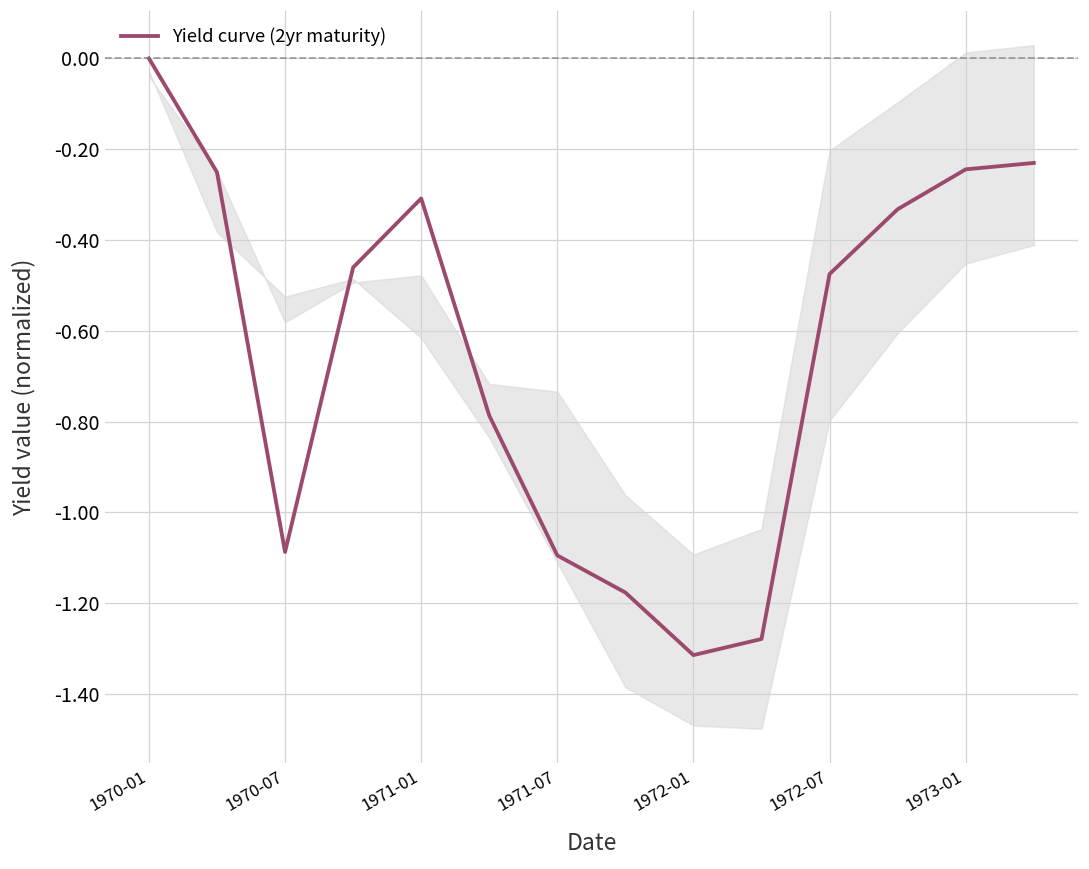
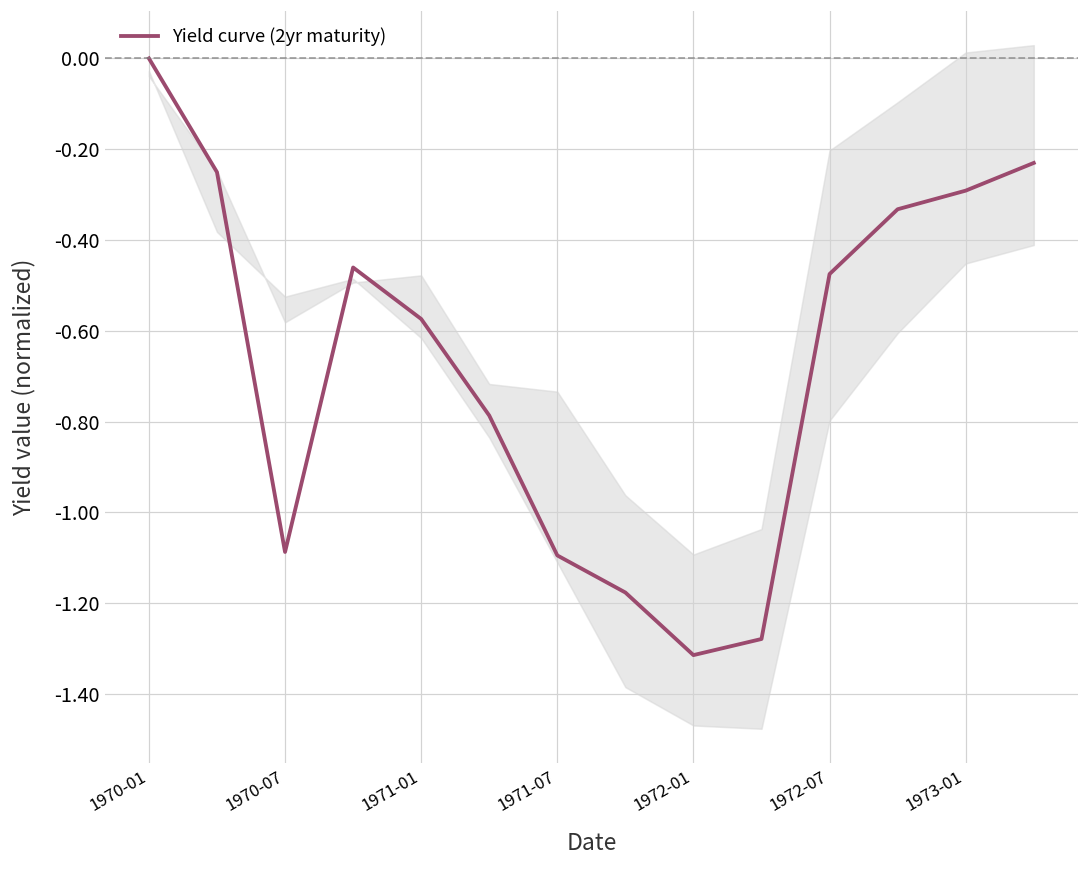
  {
    "Yield curve (2yr maturity)": {
      "1970-01": 0.00,
      "1970-07": -1.09,
-     "1971-01": -0.31,
+     "1971-01": -0.57,
      "1971-07": -1.10,
      "1972-01": -1.31,
      "1972-07": -0.48,
-     "1973-01": -0.24
+     "1973-01": -0.29
    }
  }
